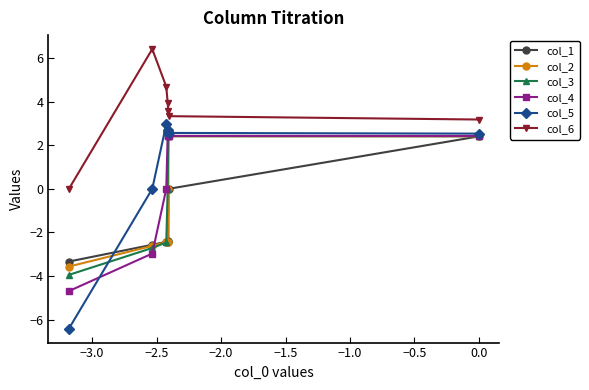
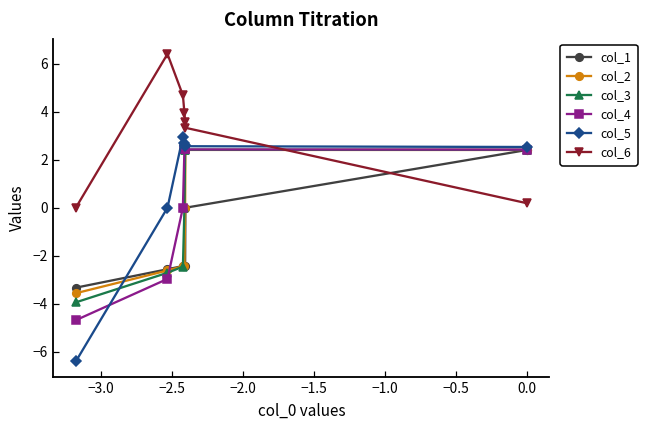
  {
    "col_6": {
-     "0.0": 3.2
+     "0.0": 0.2
    }
  }
